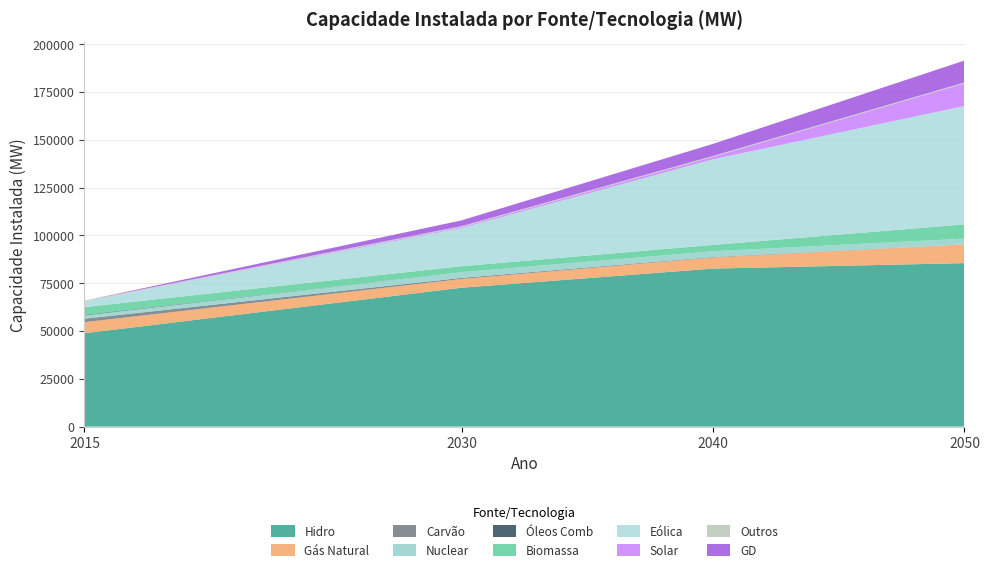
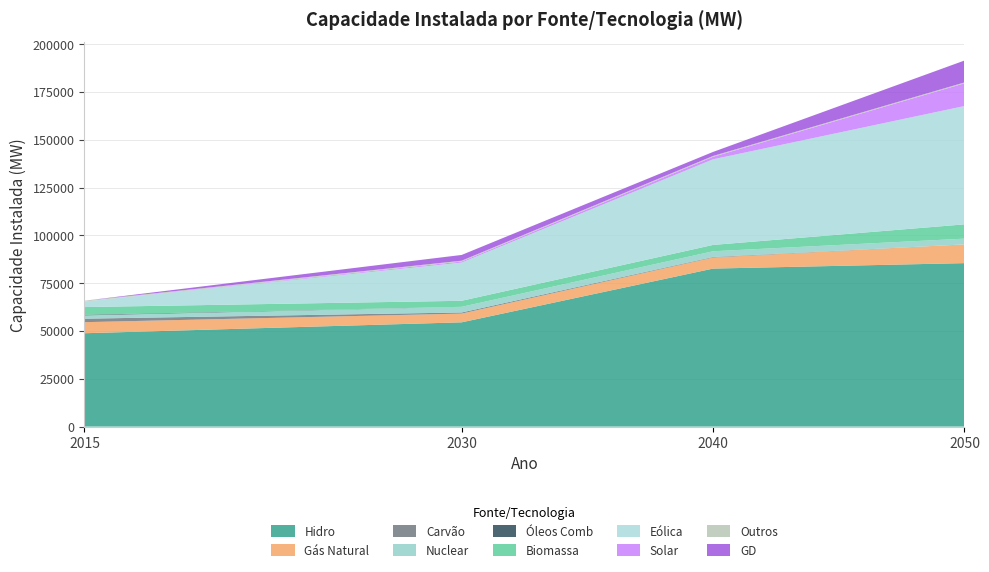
  {
    "Hidro": {
      "2015": 49000,
-     "2030": 73000,
+     "2030": 55000,
      "2040": 83000,
      "2050": 85000
    },
    "Gás Natural": {
      "2015": 6000
    },
    "Carvão": {
      "2015": 2000
    },
    "Biomassa": {
      "2015": 4000,
      "2030": 3000,
      "2040": 3000,
      "2050": 7000
    },
    "GD": {
      "2030": 3000,
-     "2040": 6000,
+     "2040": 2000,
      "2050": 11000
    }
  }
